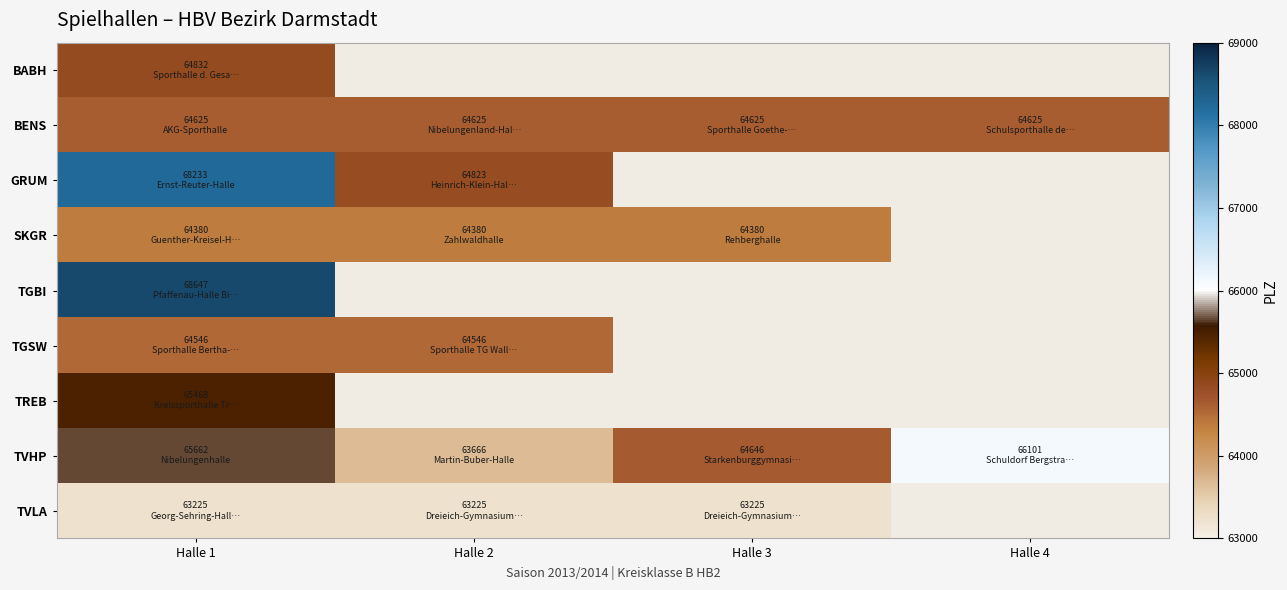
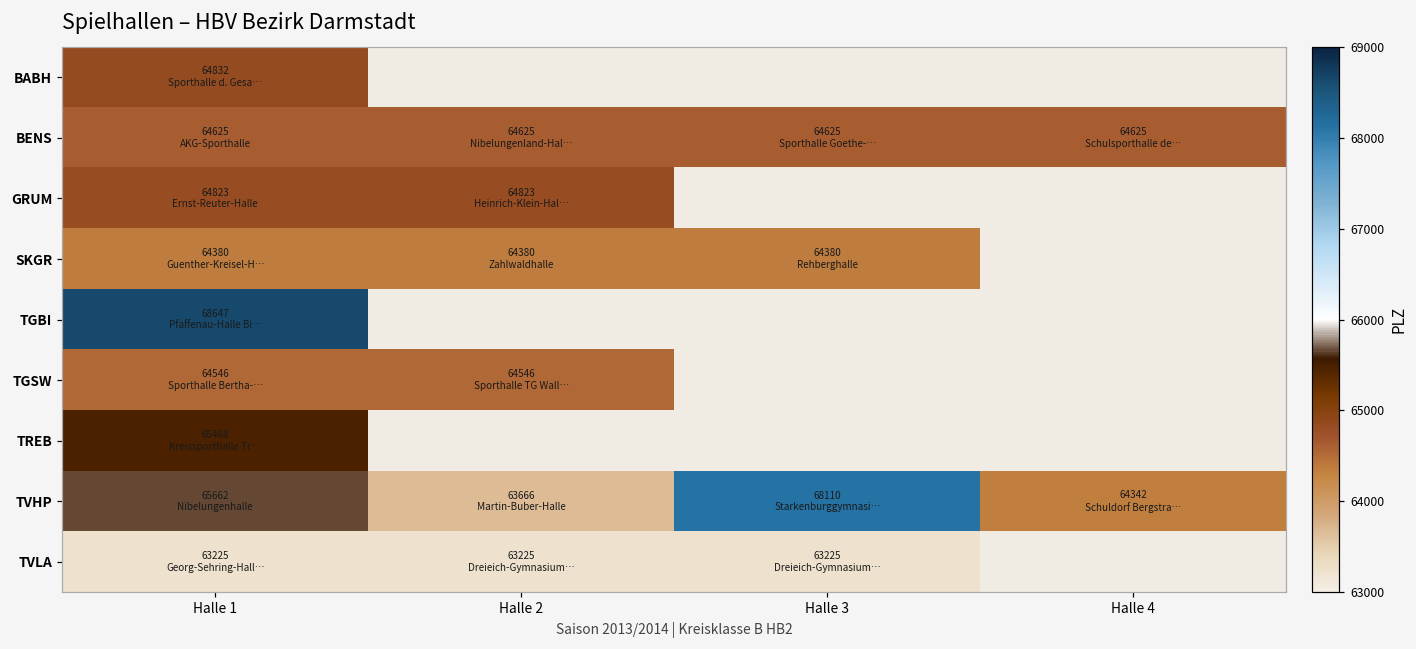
  {
    "BABH": {
      "Halle 1": 64832
    },
    "BENS": {
      "Halle 1": 64625,
      "Halle 2": 64625,
      "Halle 3": 64625,
      "Halle 4": 64625
    },
    "GRUM": {
-     "Halle 1": 68233,
+     "Halle 1": 64823,
      "Halle 2": 64823
    },
    "SKGR": {
      "Halle 1": 64380,
      "Halle 2": 64380,
      "Halle 3": 64380
    },
    "TGBI": {
      "Halle 1": 68647
    },
    "TGSW": {
      "Halle 1": 64546,
      "Halle 2": 64546
    },
    "TREB": {
      "Halle 1": 65468
    },
    "TVHP": {
      "Halle 1": 65662,
      "Halle 2": 63666,
-     "Halle 3": 64646,
-     "Halle 4": 66101
+     "Halle 3": 68110,
+     "Halle 4": 64342
    },
    "TVLA": {
      "Halle 1": 63225,
      "Halle 2": 63225,
      "Halle 3": 63225
    }
  }
